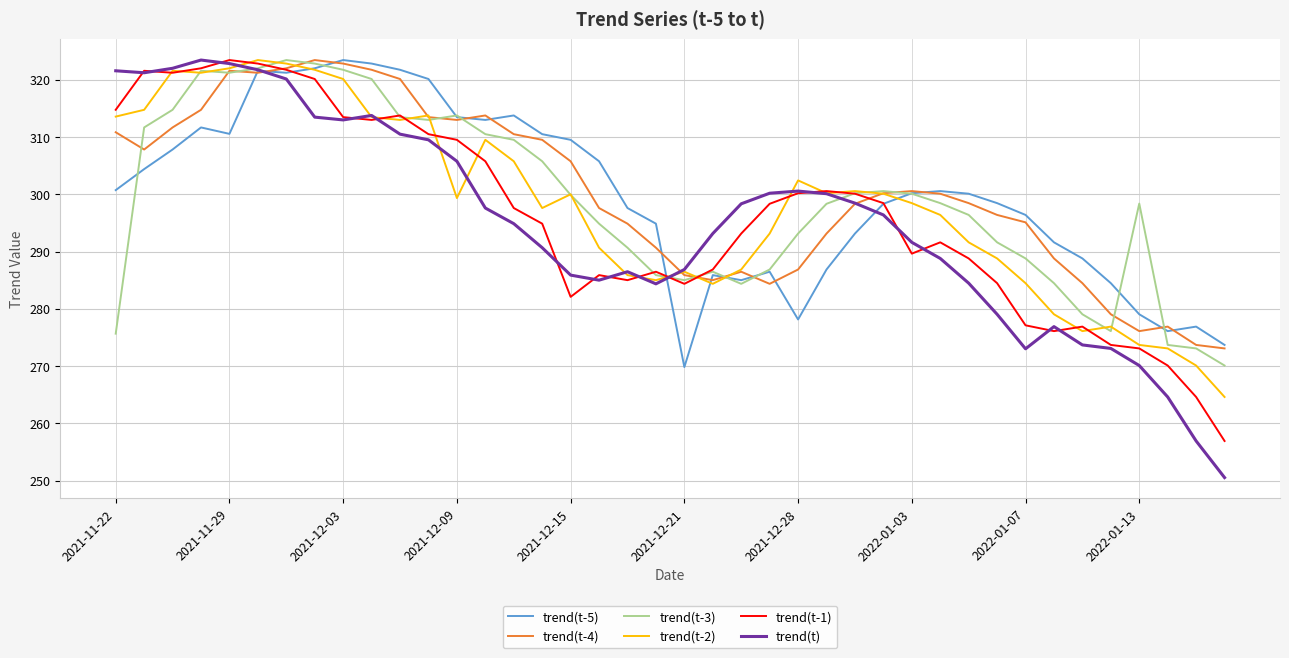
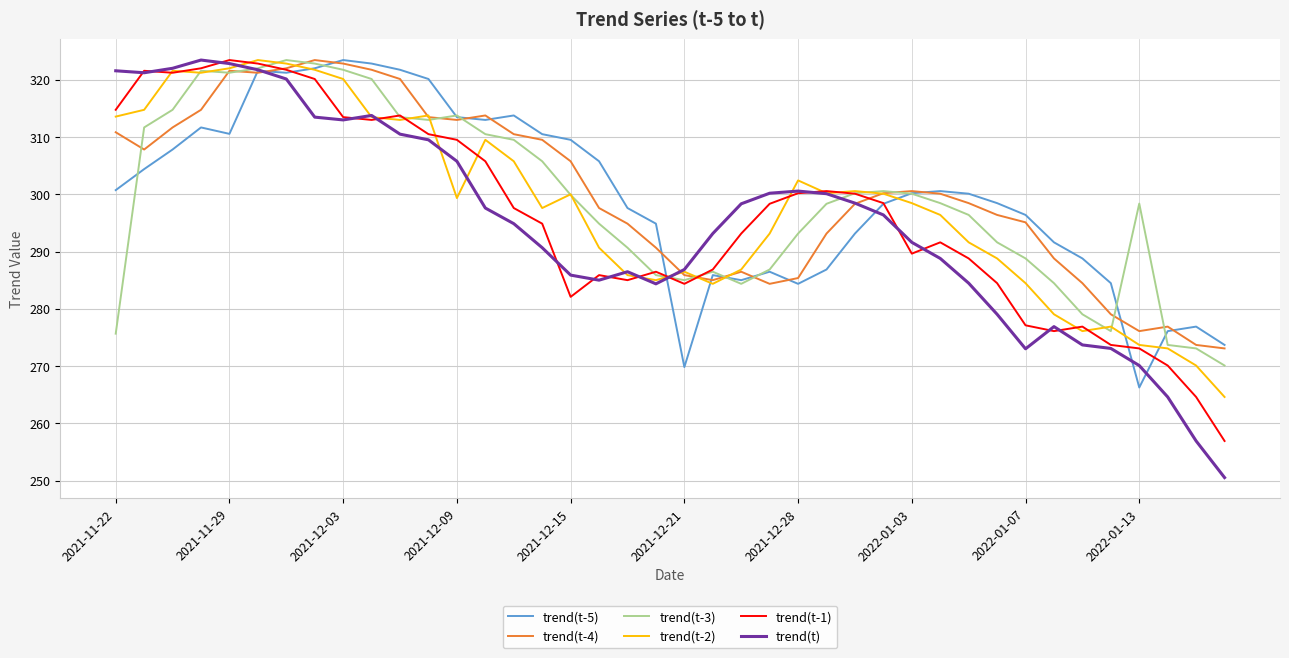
  {
    "trend(t-5)": {
      "2021-11-22": 301,
      "2021-11-29": 311,
      "2021-12-03": 323,
      "2021-12-15": 310,
      "2021-12-21": 270,
-     "2021-12-28": 278,
+     "2021-12-28": 284,
      "2022-01-07": 296,
-     "2022-01-13": 279
+     "2022-01-13": 266
    },
    "trend(t-4)": {
      "2021-11-22": 311,
      "2021-12-03": 323,
      "2021-12-09": 313,
      "2021-12-15": 306,
      "2021-12-21": 286,
-     "2021-12-28": 287,
+     "2021-12-28": 285,
      "2022-01-07": 295,
      "2022-01-13": 276
    },
    "trend(t-3)": {
      "2021-11-22": 276,
      "2021-12-03": 322,
      "2021-12-21": 285,
      "2021-12-28": 293,
      "2022-01-07": 289,
      "2022-01-13": 298
    },
    "trend(t-2)": {
      "2021-11-22": 314,
      "2021-12-03": 320,
      "2021-12-09": 299,
      "2021-12-28": 302,
      "2022-01-03": 298,
      "2022-01-07": 284,
      "2022-01-13": 274
    },
    "trend(t-1)": {
      "2021-11-22": 315,
      "2021-11-29": 323,
      "2021-12-03": 313,
      "2021-12-09": 310,
      "2021-12-15": 282,
      "2021-12-21": 284,
      "2022-01-03": 290,
      "2022-01-07": 277,
      "2022-01-13": 273
    },
    "trend(t)": {
      "2021-11-22": 322,
      "2021-11-29": 323,
      "2021-12-03": 313,
      "2021-12-09": 306,
      "2021-12-15": 286,
      "2022-01-03": 292,
      "2022-01-07": 273,
      "2022-01-13": 270
    }
  }
